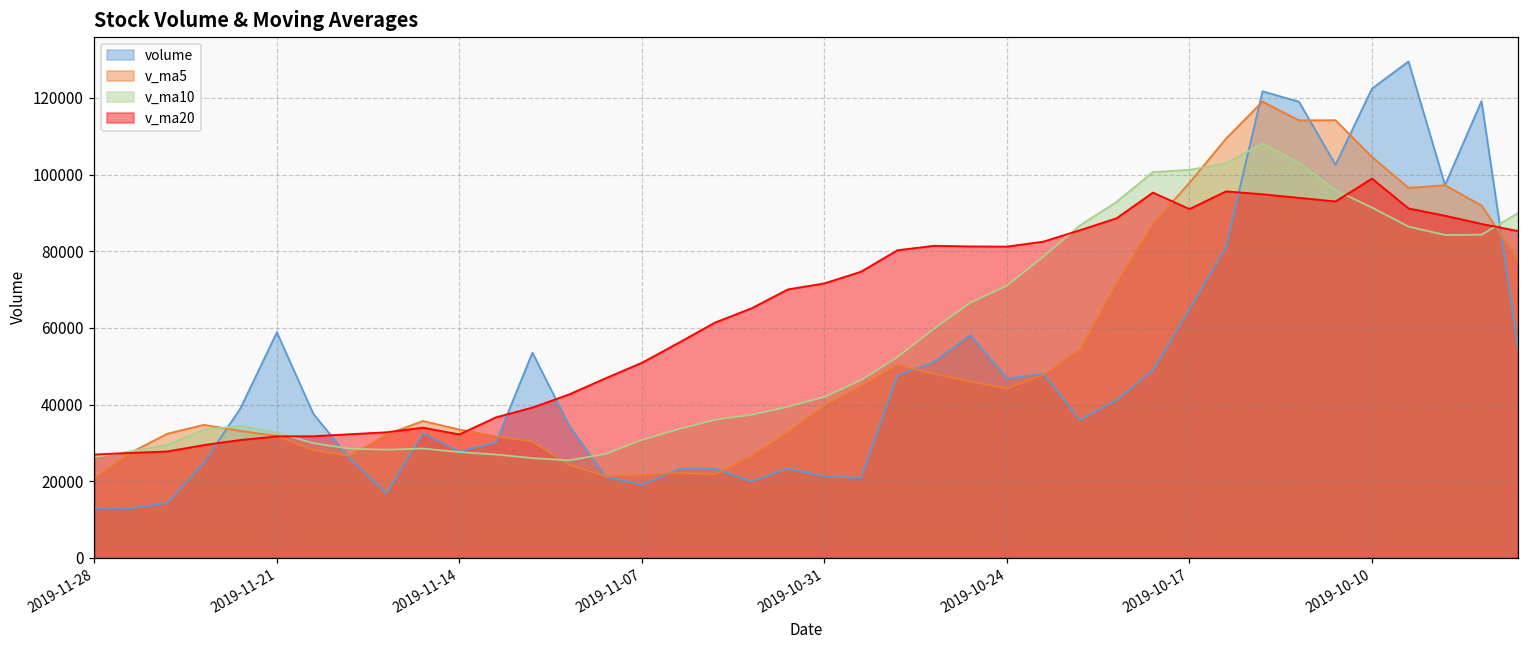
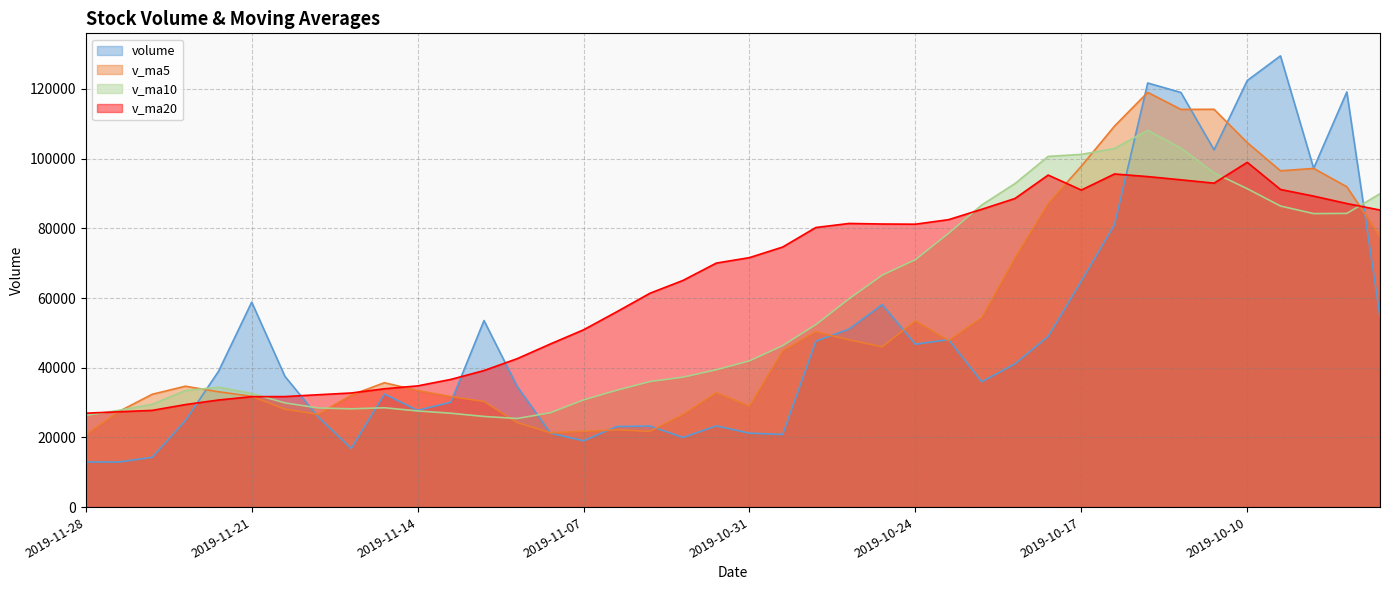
  {
    "volume": {
      "2019-11-28": 13000,
      "2019-11-21": 59000,
      "2019-11-07": 19000,
      "2019-10-31": 21000,
      "2019-10-24": 47000,
      "2019-10-17": 65000,
      "2019-10-10": 122000
    },
    "v_ma5": {
      "2019-11-28": 21000,
      "2019-11-14": 33000,
      "2019-11-07": 22000,
-     "2019-10-31": 40000,
-     "2019-10-24": 44000,
+     "2019-10-31": 29000,
+     "2019-10-24": 53000,
      "2019-10-17": 98000,
      "2019-10-10": 105000
    },
    "v_ma10": {
      "2019-11-21": 33000,
      "2019-11-07": 31000,
      "2019-10-31": 42000,
      "2019-10-24": 71000,
      "2019-10-17": 101000,
      "2019-10-10": 91000
    },
    "v_ma20": {
-     "2019-11-14": 32000,
+     "2019-11-14": 35000,
      "2019-11-07": 51000,
      "2019-10-31": 72000,
      "2019-10-24": 81000,
      "2019-10-17": 91000,
      "2019-10-10": 99000
    }
  }
